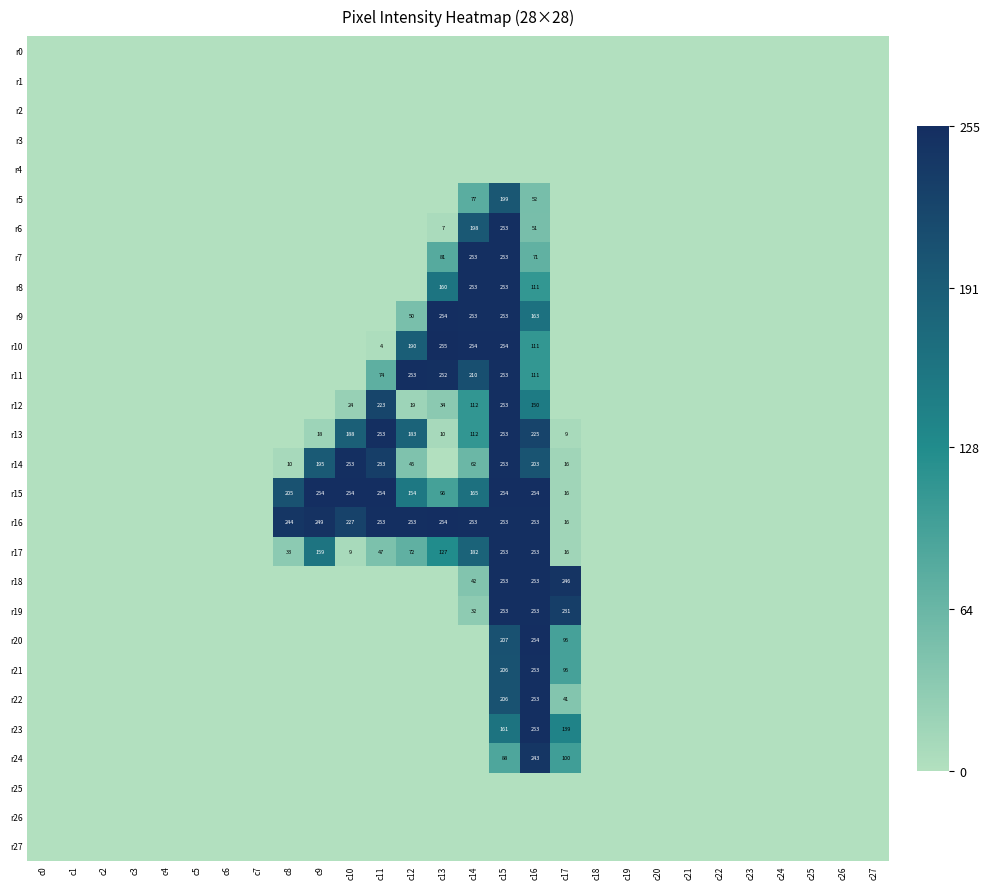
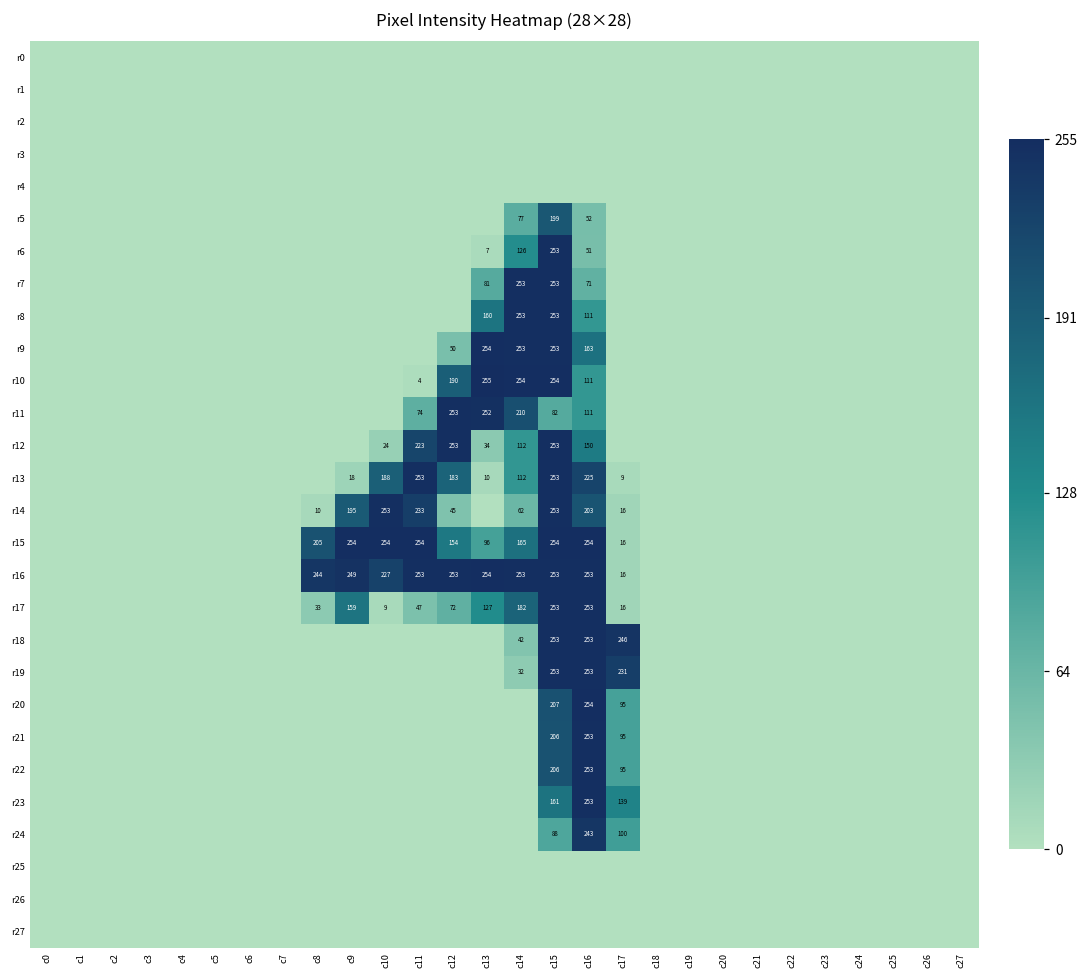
  {
    "r5": {
      "c14": 77,
      "c15": 199,
      "c16": 52
    },
    "r6": {
      "c13": 7,
-     "c14": 198,
+     "c14": 126,
      "c15": 253,
      "c16": 51
    },
    "r7": {
      "c13": 81,
      "c14": 253,
      "c15": 253,
      "c16": 71
    },
    "r8": {
      "c13": 160,
      "c14": 253,
      "c15": 253,
      "c16": 111
    },
    "r9": {
      "c12": 50,
      "c13": 254,
      "c14": 253,
      "c15": 253,
      "c16": 163
    },
    "r10": {
      "c11": 4,
      "c12": 190,
      "c13": 255,
      "c14": 254,
      "c15": 254,
      "c16": 111
    },
    "r11": {
      "c11": 74,
      "c12": 253,
      "c13": 252,
      "c14": 210,
-     "c15": 253,
+     "c15": 82,
      "c16": 111
    },
    "r12": {
      "c10": 24,
      "c11": 223,
-     "c12": 19,
+     "c12": 253,
      "c13": 34,
      "c14": 112,
      "c15": 253,
      "c16": 150
    },
    "r13": {
      "c9": 18,
      "c10": 188,
      "c11": 253,
      "c12": 183,
      "c13": 10,
      "c14": 112,
      "c15": 253,
      "c16": 225,
      "c17": 9
    },
    "r14": {
      "c8": 10,
      "c9": 195,
      "c10": 253,
      "c11": 233,
      "c12": 45,
      "c14": 62,
      "c15": 253,
      "c16": 203,
      "c17": 16
    },
    "r15": {
      "c8": 205,
      "c9": 254,
      "c10": 254,
      "c11": 254,
      "c12": 154,
      "c13": 96,
      "c14": 165,
      "c15": 254,
      "c16": 254,
      "c17": 16
    },
    "r16": {
      "c8": 244,
      "c9": 249,
      "c10": 227,
      "c11": 253,
      "c12": 253,
      "c13": 254,
      "c14": 253,
      "c15": 253,
      "c16": 253,
      "c17": 16
    },
    "r17": {
      "c8": 33,
      "c9": 159,
      "c10": 9,
      "c11": 47,
      "c12": 72,
      "c13": 127,
      "c14": 182,
      "c15": 253,
      "c16": 253,
      "c17": 16
    },
    "r18": {
      "c14": 42,
      "c15": 253,
      "c16": 253,
      "c17": 246
    },
    "r19": {
      "c14": 32,
      "c15": 253,
      "c16": 253,
      "c17": 231
    },
    "r20": {
      "c15": 207,
      "c16": 254,
      "c17": 95
    },
    "r21": {
      "c15": 206,
      "c16": 253,
      "c17": 95
    },
    "r22": {
      "c15": 206,
      "c16": 253,
-     "c17": 41
+     "c17": 95
    },
    "r23": {
      "c15": 161,
      "c16": 253,
      "c17": 139
    },
    "r24": {
      "c15": 88,
      "c16": 243,
      "c17": 100
    }
  }
